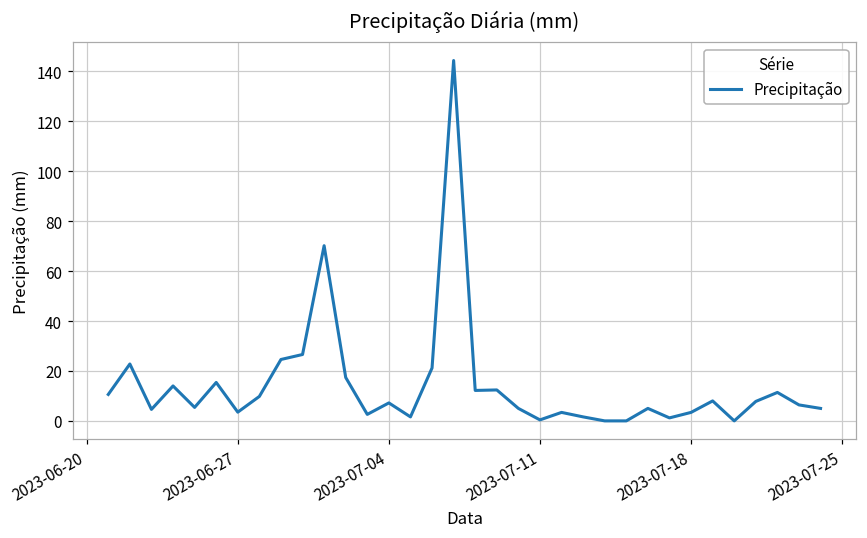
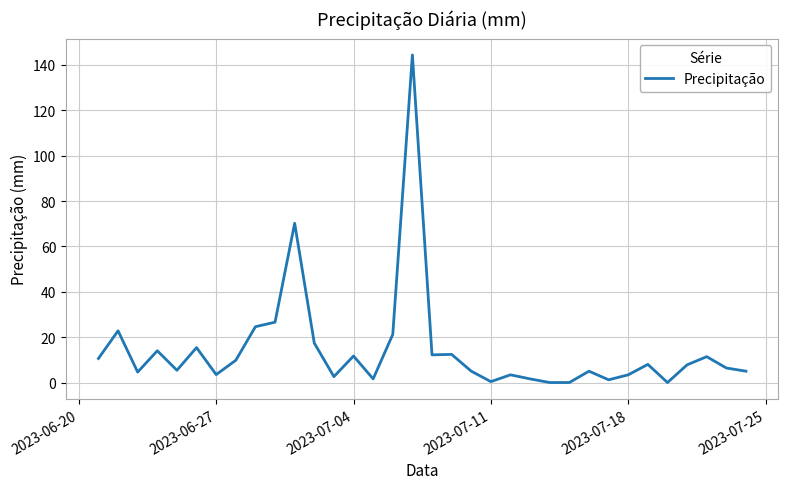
  {
    "2023-06-27": 4,
-   "2023-07-04": 7,
+   "2023-07-04": 12,
    "2023-07-11": 0,
    "2023-07-18": 3
  }
